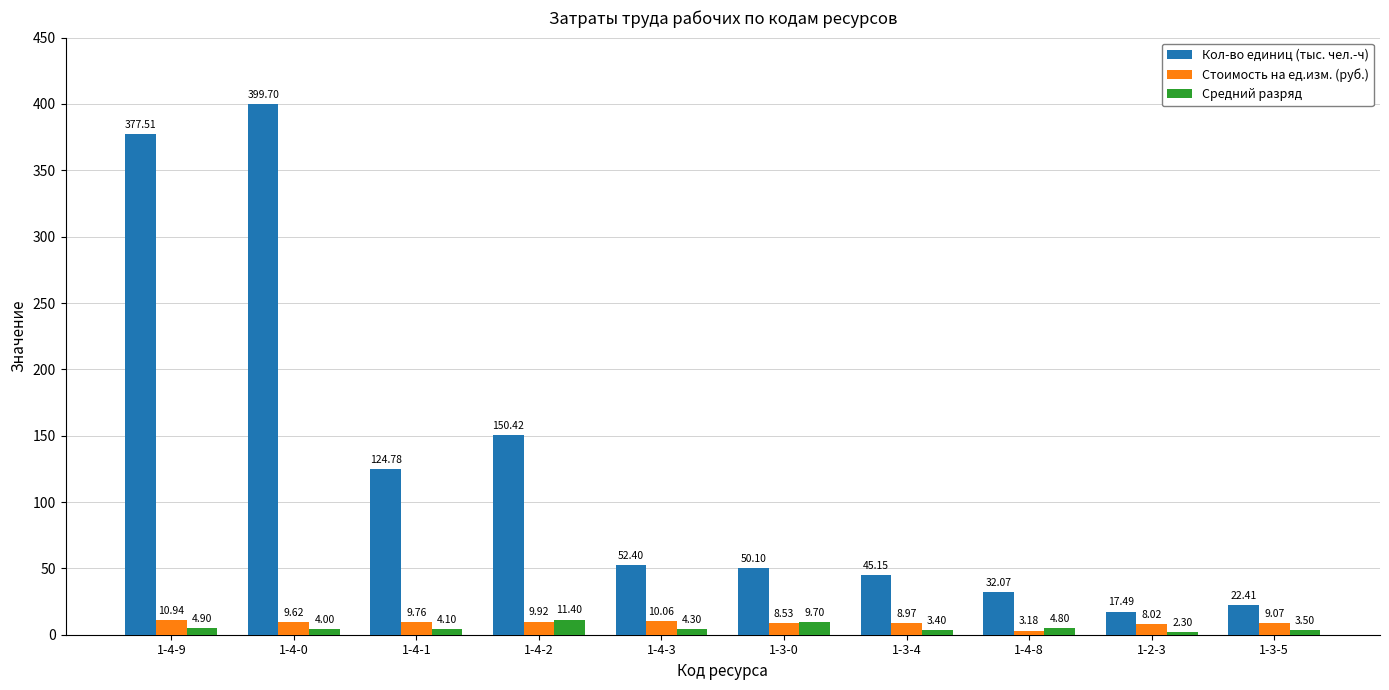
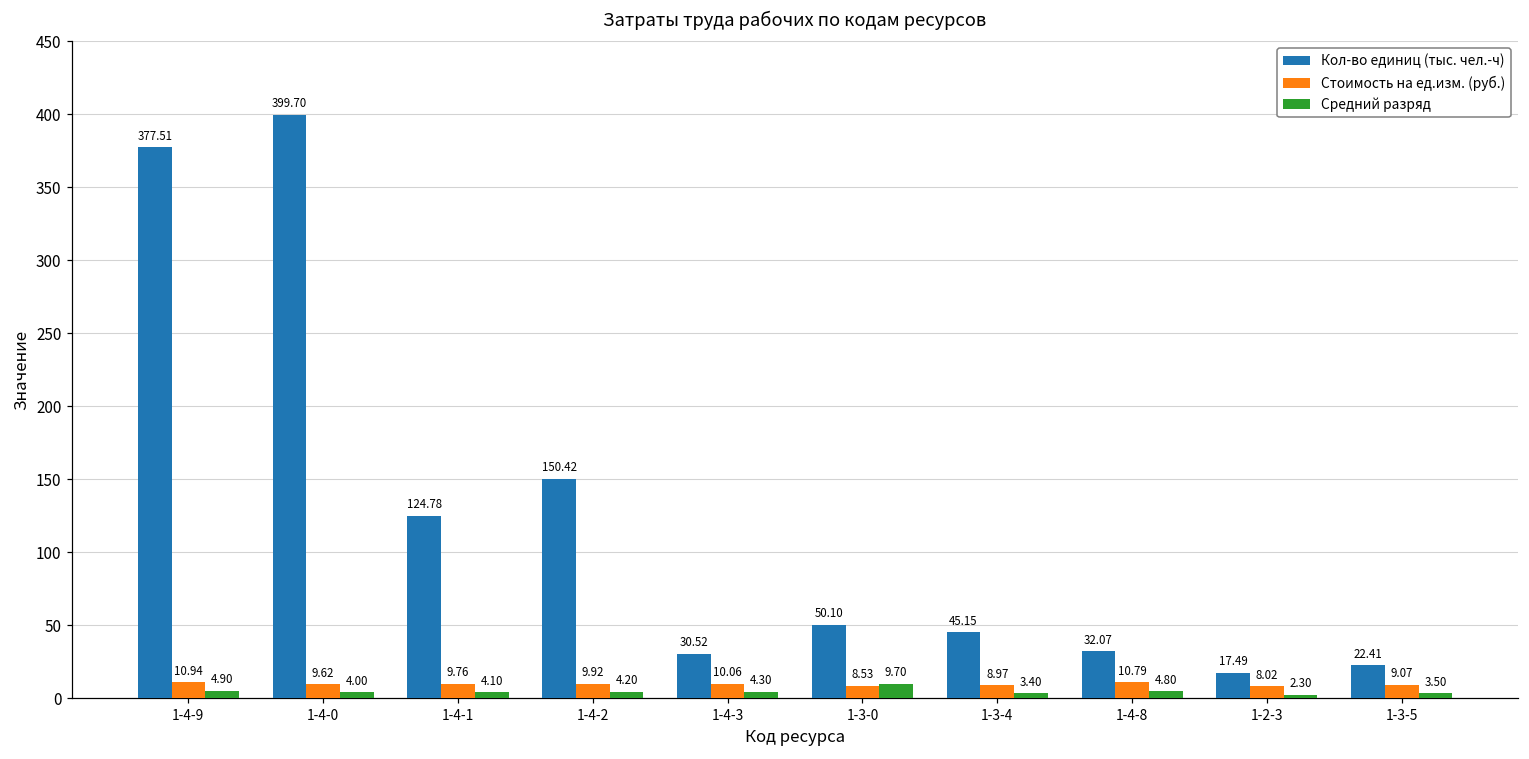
  {
    "Кол-во единиц (тыс. чел.-ч)": {
      "1-4-9": 377.51,
      "1-4-0": 399.70,
      "1-4-1": 124.78,
      "1-4-2": 150.42,
-     "1-4-3": 52.40,
+     "1-4-3": 30.52,
      "1-3-0": 50.10,
      "1-3-4": 45.15,
      "1-4-8": 32.07,
      "1-2-3": 17.49,
      "1-3-5": 22.41
    },
    "Стоимость на ед.изм. (руб.)": {
      "1-4-9": 10.94,
      "1-4-0": 9.62,
      "1-4-1": 9.76,
      "1-4-2": 9.92,
      "1-4-3": 10.06,
      "1-3-0": 8.53,
      "1-3-4": 8.97,
-     "1-4-8": 3.18,
+     "1-4-8": 10.79,
      "1-2-3": 8.02,
      "1-3-5": 9.07
    },
    "Средний разряд": {
      "1-4-9": 4.90,
      "1-4-0": 4.00,
      "1-4-1": 4.10,
-     "1-4-2": 11.40,
+     "1-4-2": 4.20,
      "1-4-3": 4.30,
      "1-3-0": 9.70,
      "1-3-4": 3.40,
      "1-4-8": 4.80,
      "1-2-3": 2.30,
      "1-3-5": 3.50
    }
  }
